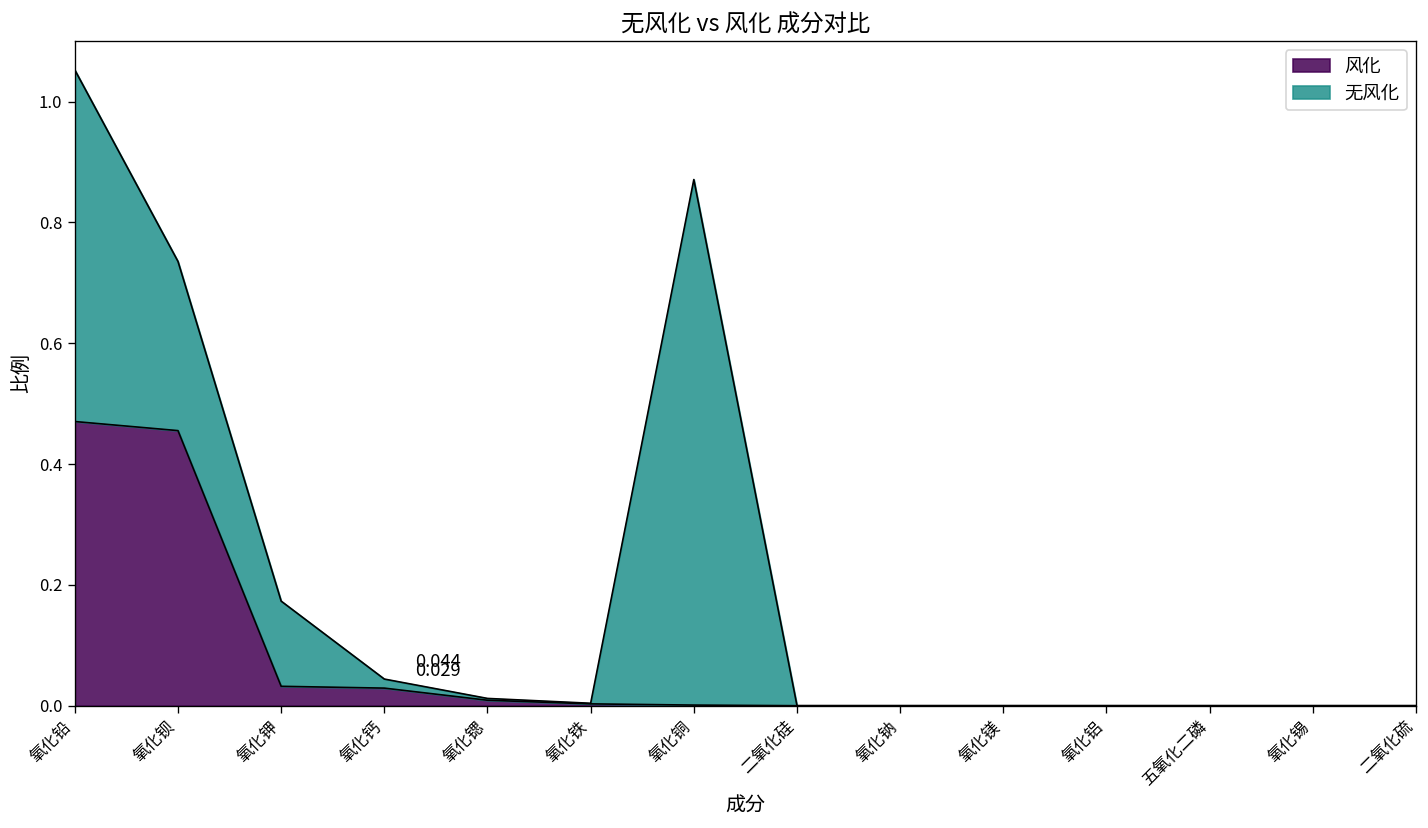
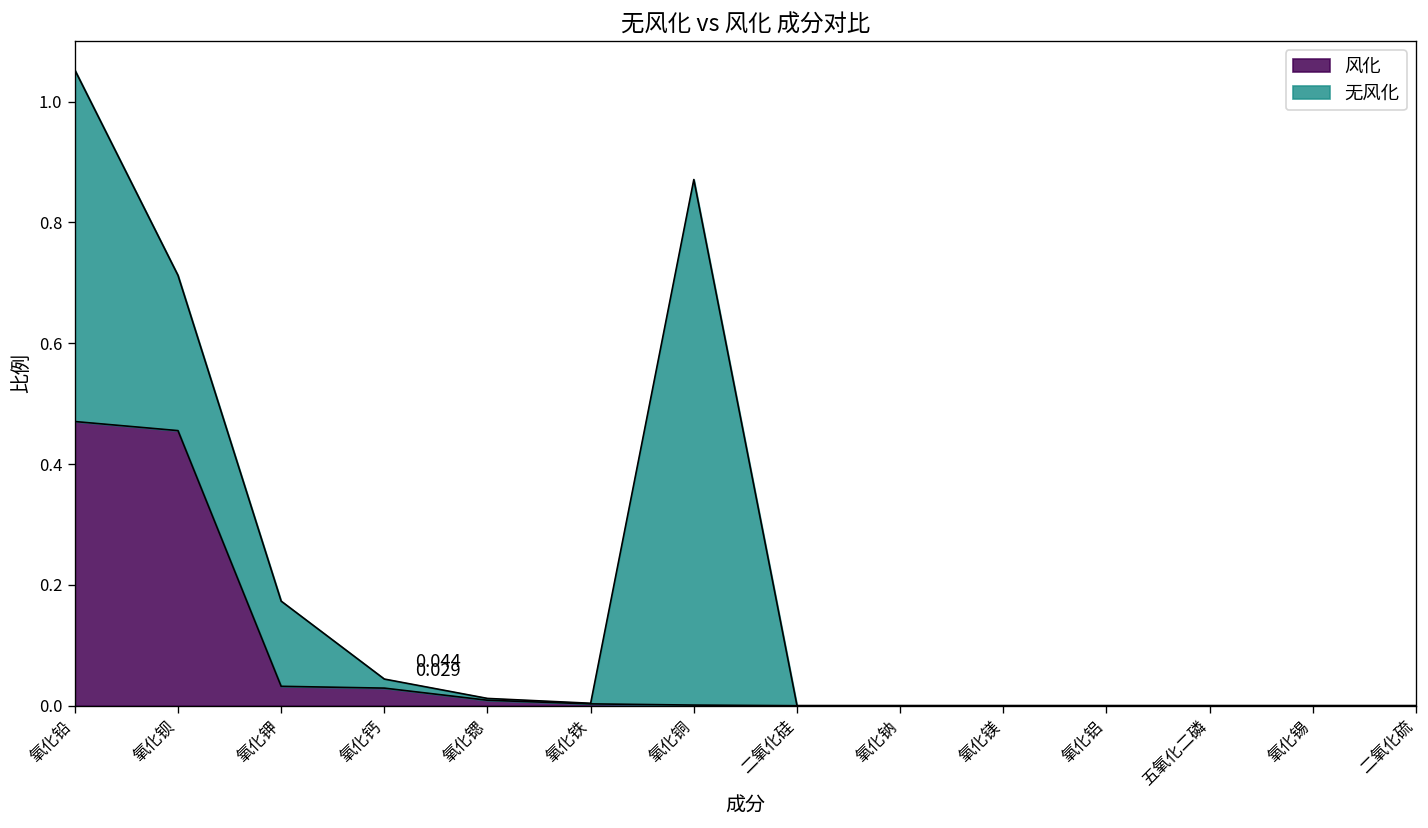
  {
    "风化": {
      "氧化铅": 0.47,
      "氧化钡": 0.46,
      "氧化钾": 0.03,
      "氧化钙": 0.03,
      "氧化铜": 0.00
    },
    "无风化": {
      "氧化铅": 0.58,
-     "氧化钡": 0.28,
+     "氧化钡": 0.26,
      "氧化钾": 0.14,
      "氧化钙": 0.02,
      "氧化铜": 0.87
    }
  }
